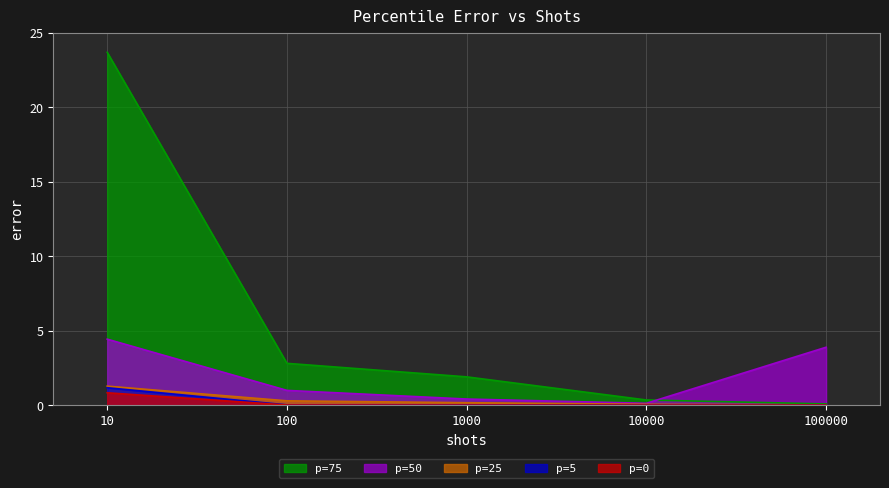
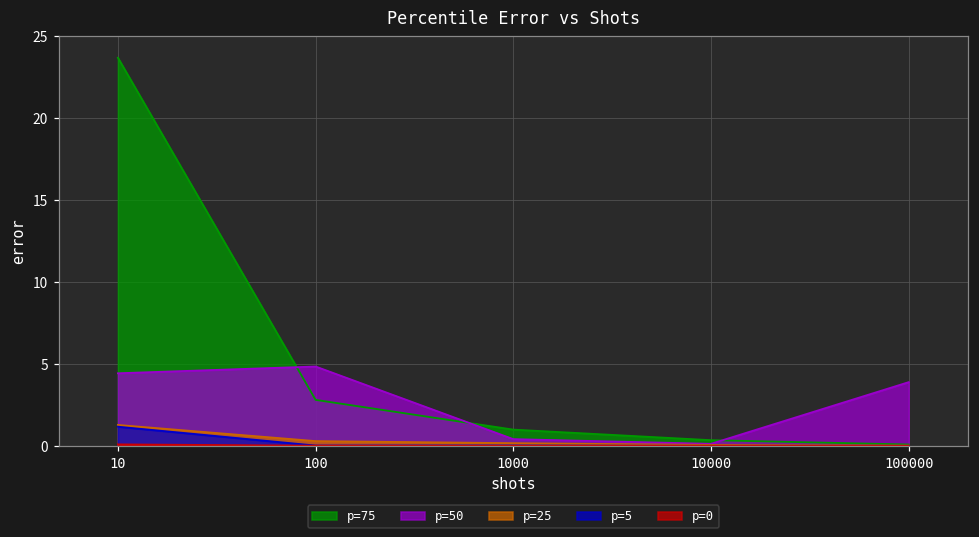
  {
    "p=75": {
      "10": 23.7,
      "100": 2.8,
-     "1000": 1.9,
+     "1000": 1.0,
      "10000": 0.3
    },
    "p=50": {
      "10": 4.4,
-     "100": 1.0,
+     "100": 4.8,
      "1000": 0.4,
      "100000": 3.9
    },
    "p=25": {
      "100": 0.3
    },
    "p=0": {
-     "10": 0.8
+     "10": 0.1
    }
  }
